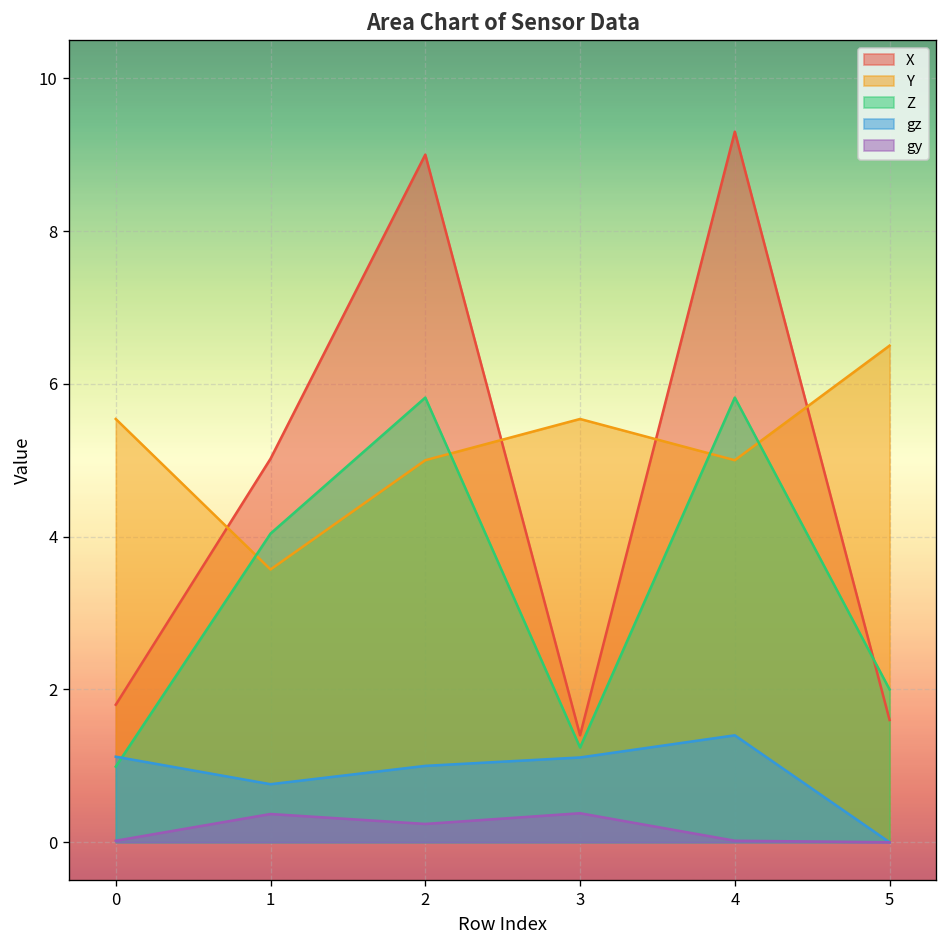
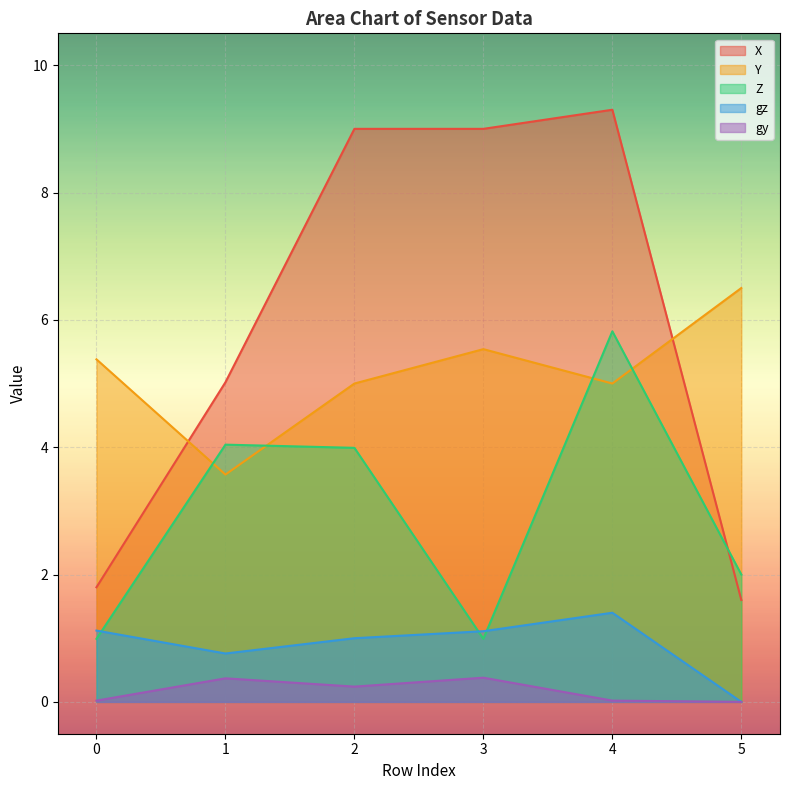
  {
    "X": {
      "0": 1.8,
      "1": 5.0,
      "2": 9.0,
-     "3": 1.4,
+     "3": 9.0,
      "4": 9.3,
      "5": 1.6
    },
    "Y": {
-     "0": 5.5,
+     "0": 5.4,
      "1": 3.6,
      "2": 5.0,
      "3": 5.5,
      "4": 5.0,
      "5": 6.5
    },
    "Z": {
      "0": 1.0,
      "1": 4.0,
-     "2": 5.8,
-     "3": 1.2,
+     "2": 4.0,
+     "3": 1.0,
      "4": 5.8,
      "5": 2.0
    },
    "gz": {
      "0": 1.1,
      "1": 0.8,
      "2": 1.0,
      "3": 1.1,
      "4": 1.4
    },
    "gy": {
      "0": 0.0,
      "1": 0.4,
      "2": 0.2,
      "3": 0.4,
      "4": 0.0
    }
  }
